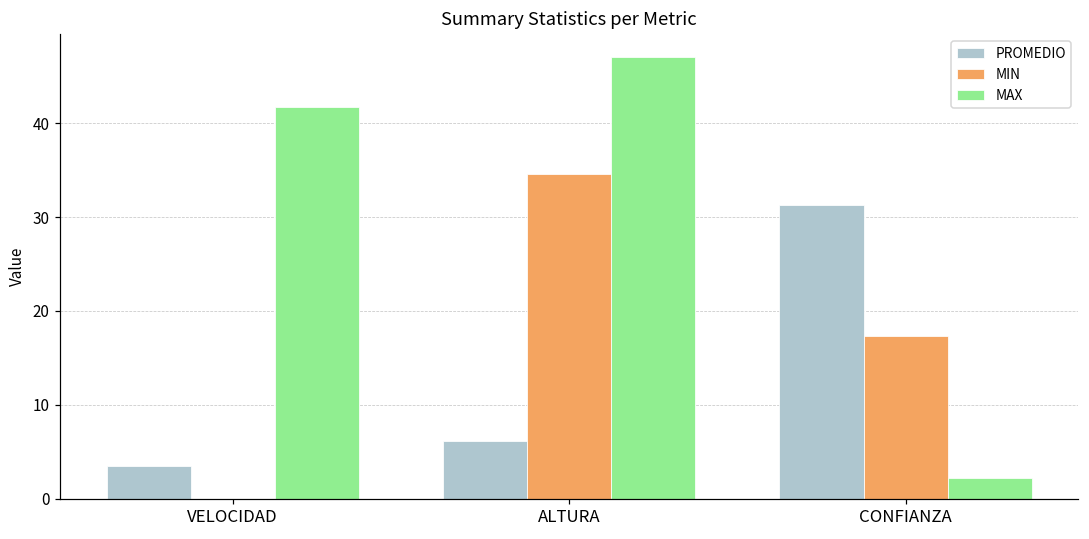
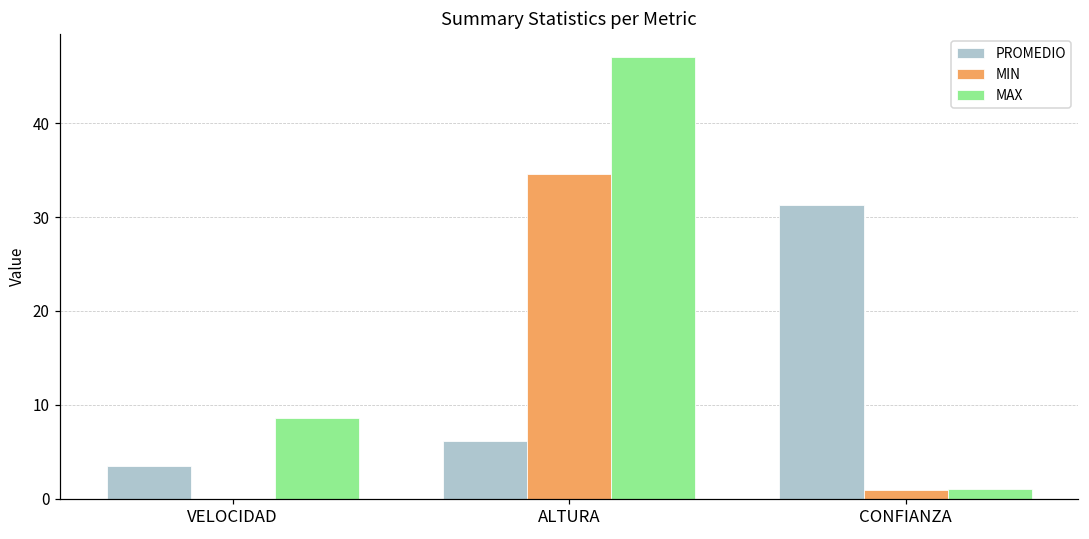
  {
    "PROMEDIO": {
      "VELOCIDAD": 3,
      "ALTURA": 6,
      "CONFIANZA": 31
    },
    "MIN": {
      "ALTURA": 35,
-     "CONFIANZA": 17
+     "CONFIANZA": 1
    },
    "MAX": {
-     "VELOCIDAD": 42,
+     "VELOCIDAD": 9,
      "ALTURA": 47,
-     "CONFIANZA": 2
+     "CONFIANZA": 1
    }
  }
